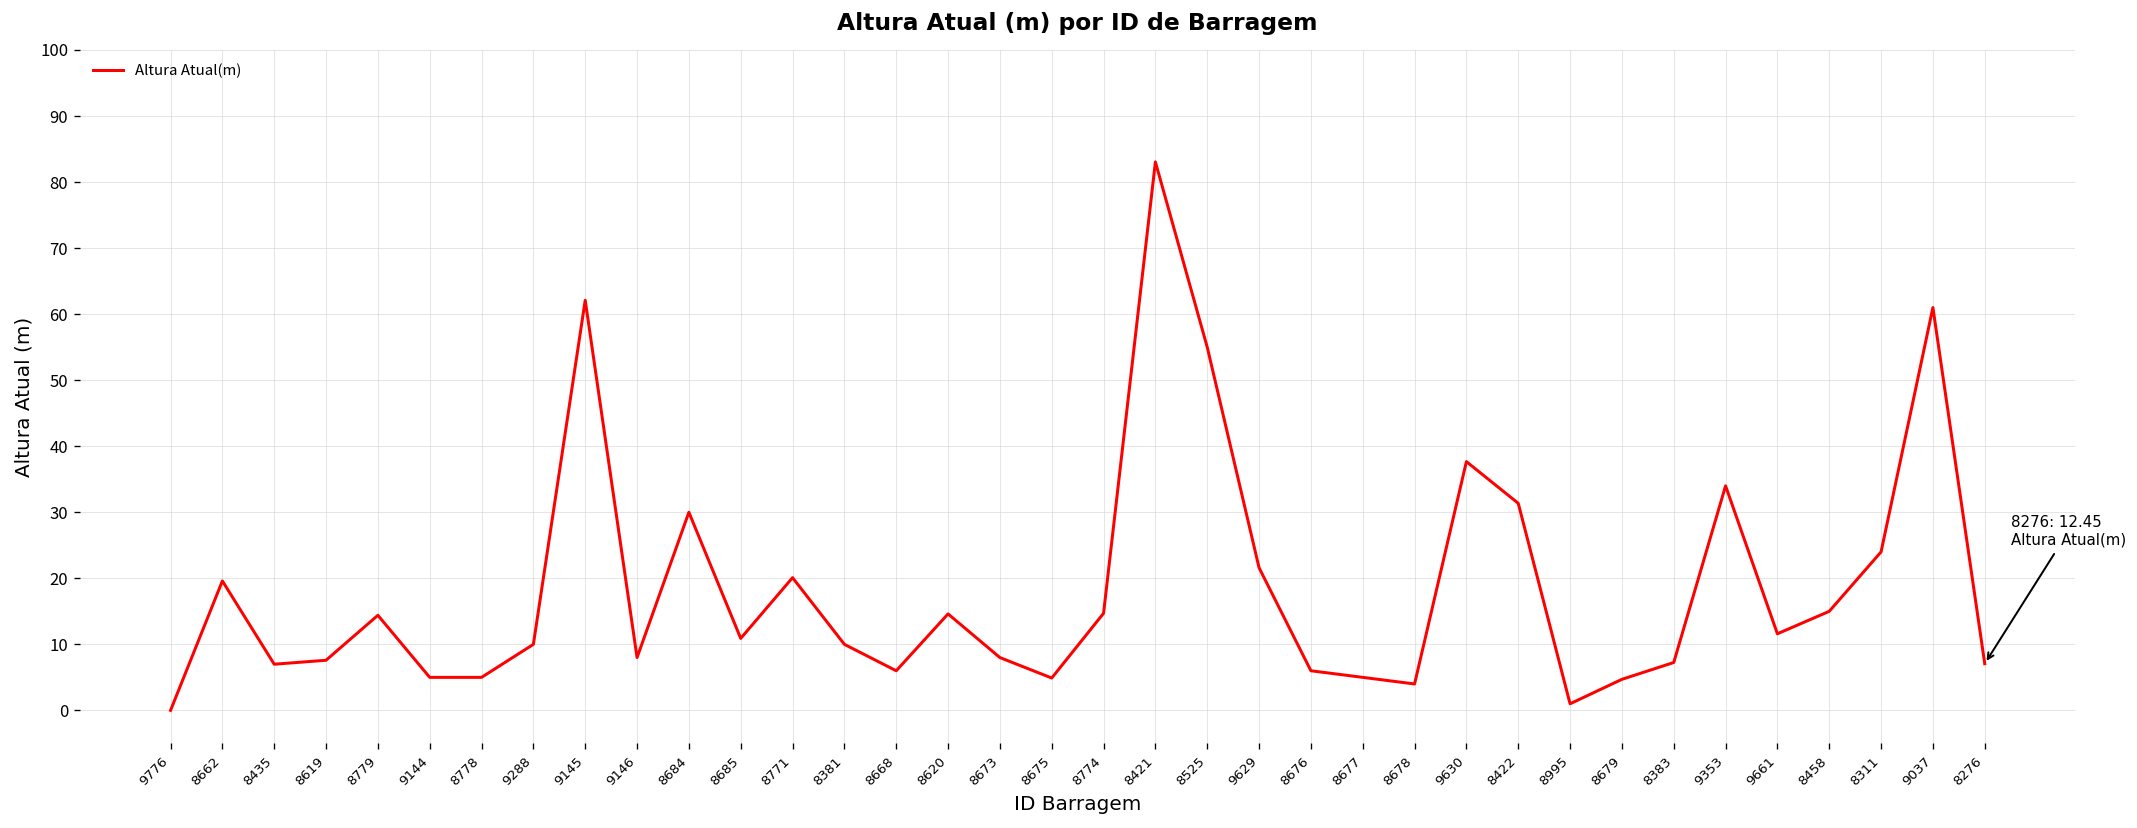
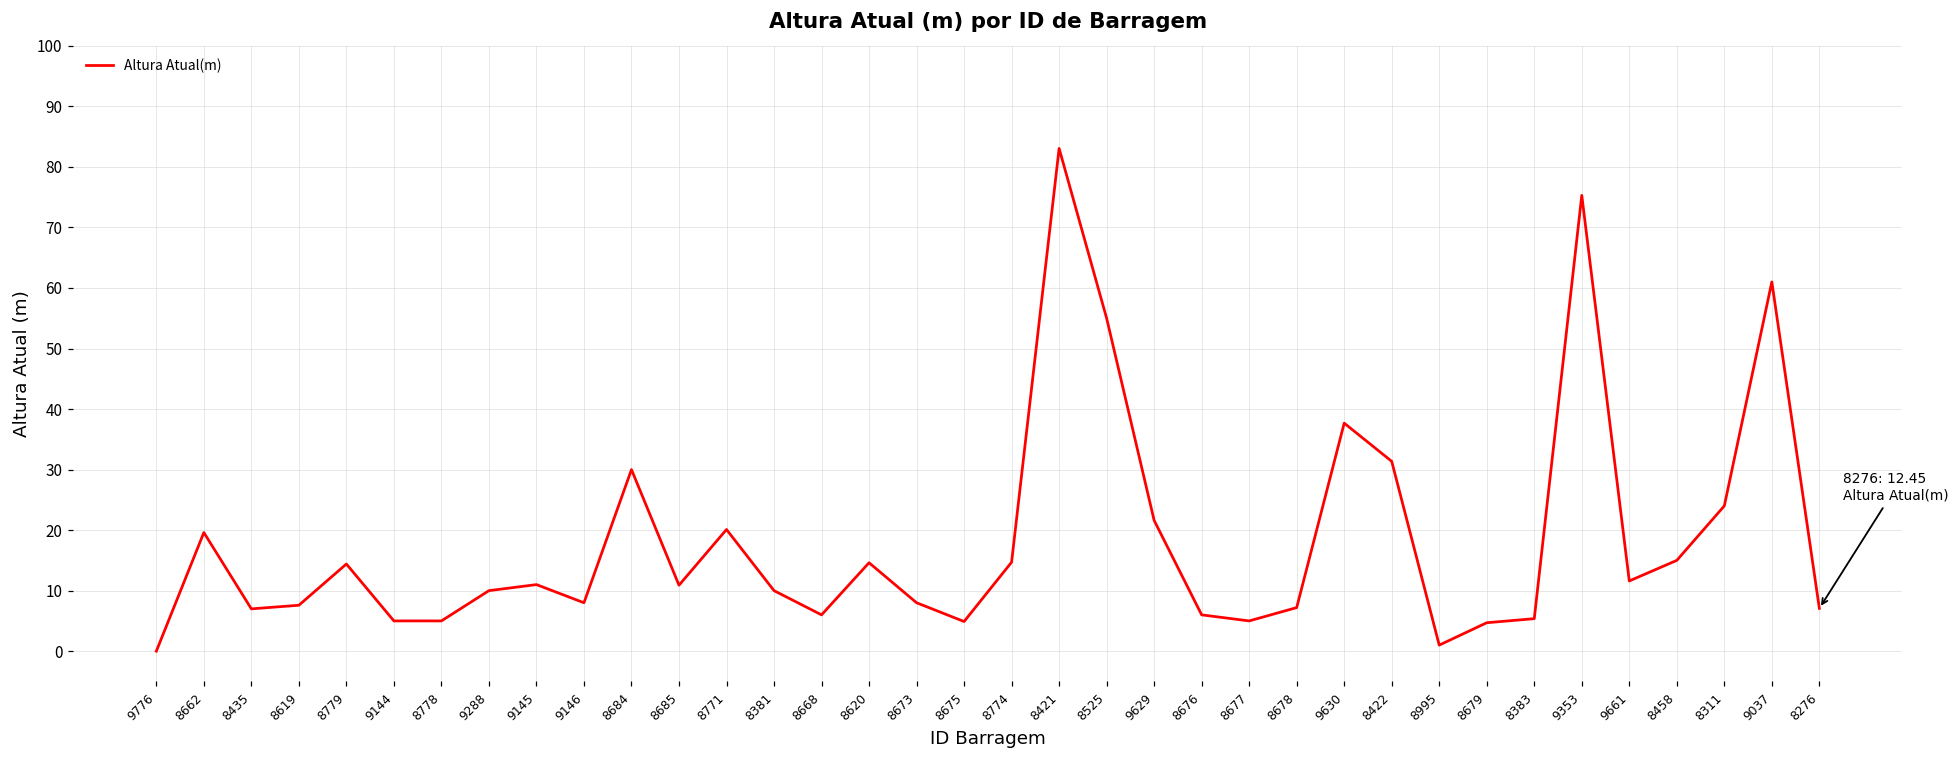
  {
    "9776": 0,
    "8662": 20,
    "8435": 7,
    "8619": 8,
    "8779": 14,
    "9144": 5,
    "8778": 5,
    "9288": 10,
-   "9145": 62,
+   "9145": 11,
    "9146": 8,
    "8684": 30,
    "8685": 11,
    "8771": 20,
    "8381": 10,
    "8668": 6,
    "8620": 15,
    "8673": 8,
    "8675": 5,
    "8774": 15,
    "8421": 83,
    "8525": 55,
    "9629": 22,
    "8676": 6,
    "8677": 5,
-   "8678": 4,
+   "8678": 7,
    "9630": 38,
    "8422": 31,
    "8995": 1,
    "8679": 5,
-   "8383": 7,
-   "9353": 34,
+   "8383": 5,
+   "9353": 75,
    "9661": 12,
    "8458": 15,
    "8311": 24,
    "9037": 61
  }
